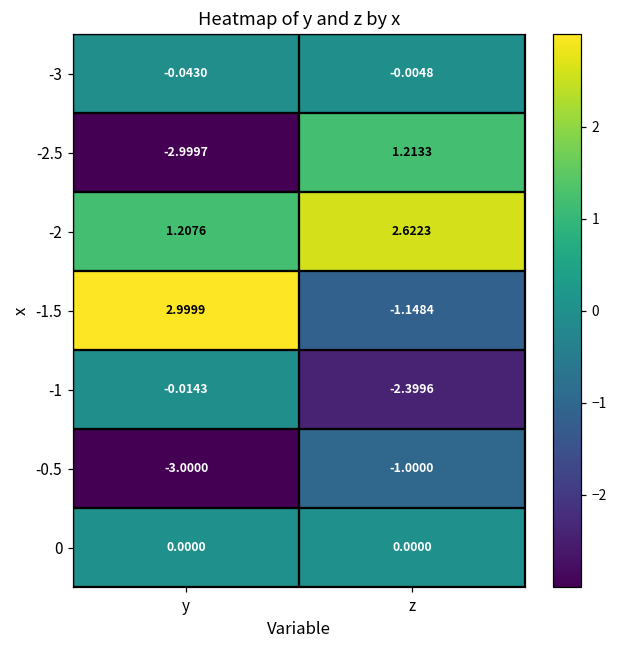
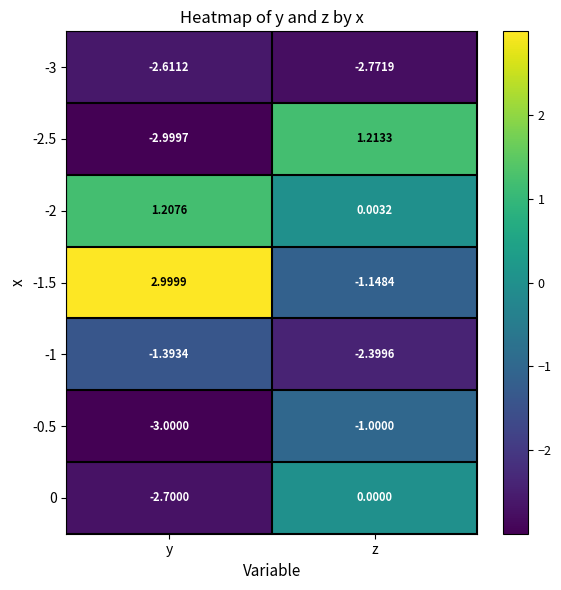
  {
    "-3": {
-     "y": -0.0430,
-     "z": -0.0048
+     "y": -2.6112,
+     "z": -2.7719
    },
    "-2.5": {
      "y": -2.9997,
      "z": 1.2133
    },
    "-2": {
      "y": 1.2076,
-     "z": 2.6223
+     "z": 0.0032
    },
    "-1.5": {
      "y": 2.9999,
      "z": -1.1484
    },
    "-1": {
-     "y": -0.0143,
+     "y": -1.3934,
      "z": -2.3996
    },
    "-0.5": {
      "y": -3.0000,
      "z": -1.0000
    },
    "0": {
-     "y": 0.0000,
+     "y": -2.7000,
      "z": 0.0000
    }
  }
